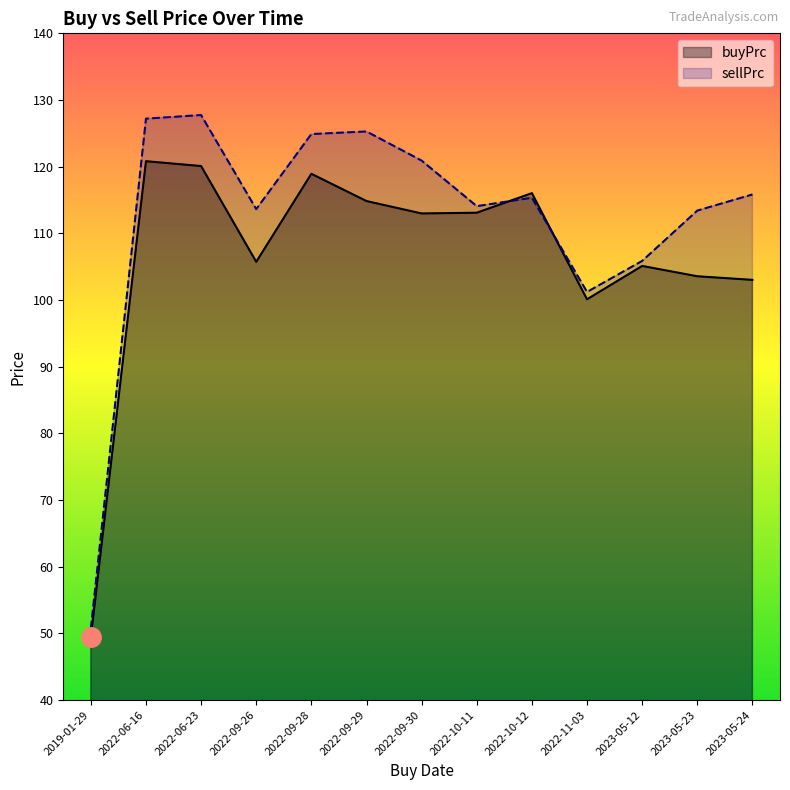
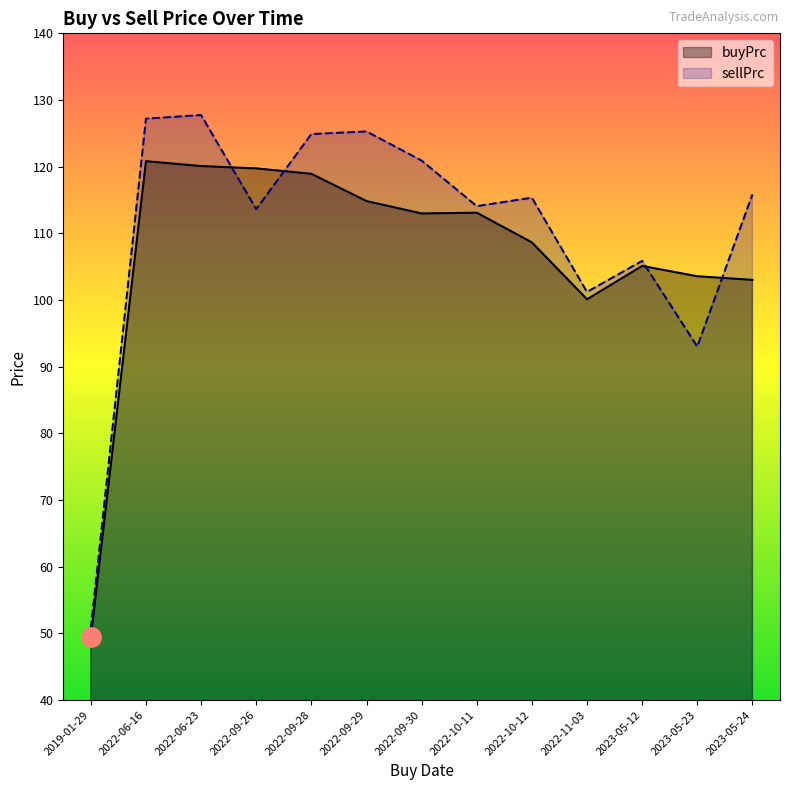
  {
    "buyPrc": {
      "2022-06-16": 121,
      "2022-06-23": 120,
-     "2022-09-26": 106,
+     "2022-09-26": 120,
      "2022-09-28": 119,
      "2022-09-29": 115,
      "2022-09-30": 113,
      "2022-10-11": 113,
-     "2022-10-12": 116,
+     "2022-10-12": 109,
      "2022-11-03": 100,
      "2023-05-12": 105,
      "2023-05-23": 104,
      "2023-05-24": 103
    },
    "sellPrc": {
      "2019-01-29": 51,
      "2022-06-16": 127,
      "2022-06-23": 128,
      "2022-09-26": 114,
      "2022-09-28": 125,
      "2022-09-29": 125,
      "2022-09-30": 121,
      "2022-10-11": 114,
      "2022-10-12": 115,
      "2022-11-03": 101,
      "2023-05-12": 106,
-     "2023-05-23": 113,
+     "2023-05-23": 93,
      "2023-05-24": 116
    }
  }
